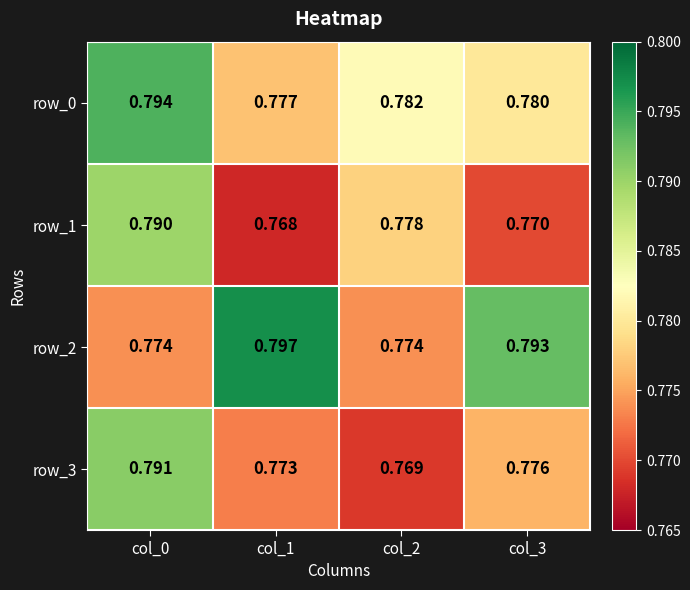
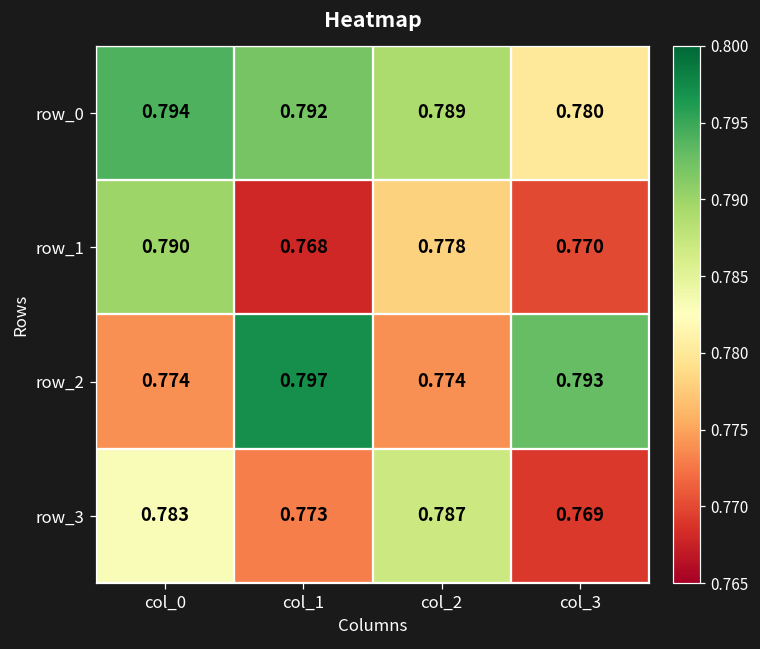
  {
    "row_0": {
      "col_0": 0.794,
-     "col_1": 0.777,
-     "col_2": 0.782,
+     "col_1": 0.792,
+     "col_2": 0.789,
      "col_3": 0.780
    },
    "row_1": {
      "col_0": 0.790,
      "col_1": 0.768,
      "col_2": 0.778,
      "col_3": 0.770
    },
    "row_2": {
      "col_0": 0.774,
      "col_1": 0.797,
      "col_2": 0.774,
      "col_3": 0.793
    },
    "row_3": {
-     "col_0": 0.791,
+     "col_0": 0.783,
      "col_1": 0.773,
-     "col_2": 0.769,
-     "col_3": 0.776
+     "col_2": 0.787,
+     "col_3": 0.769
    }
  }
